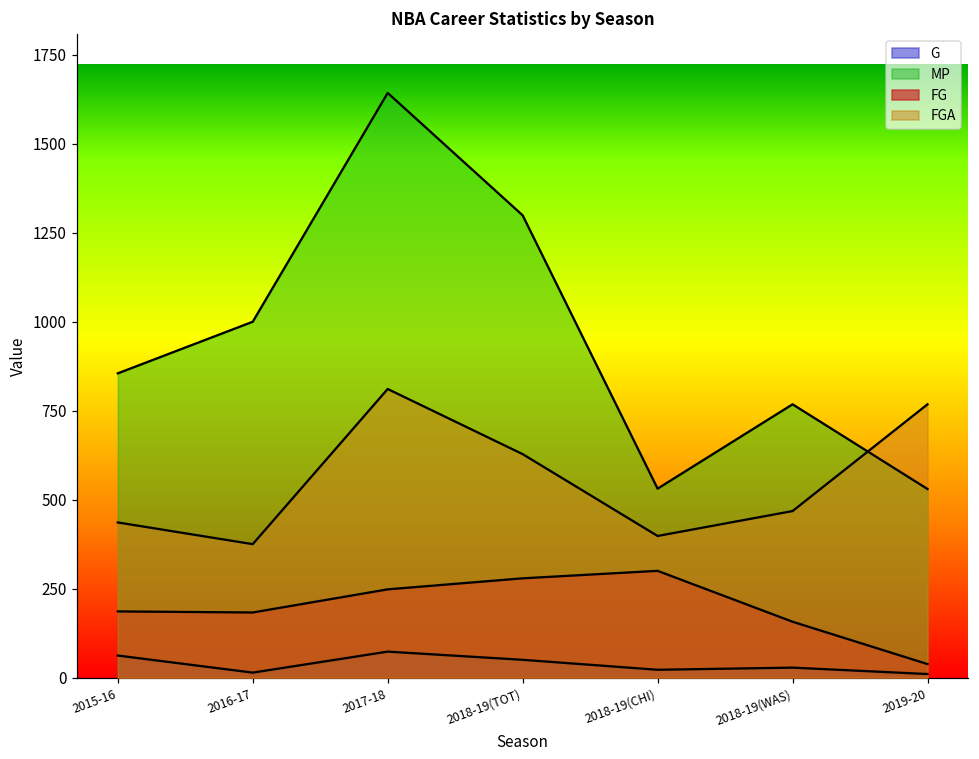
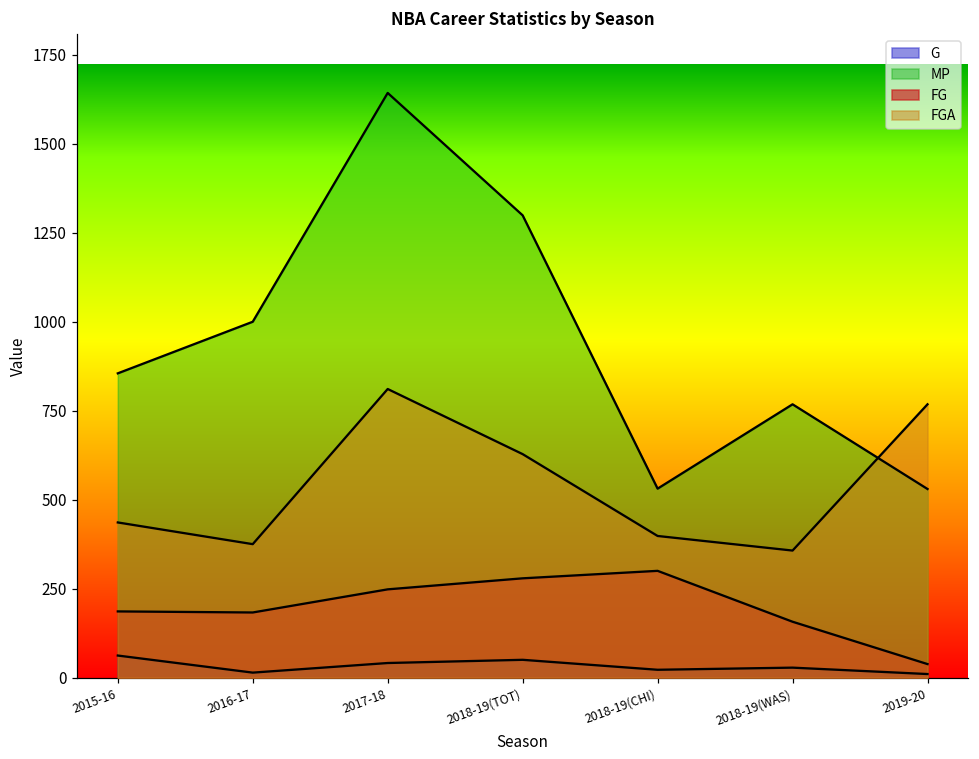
  {
    "G": {
      "2015-16": 60,
      "2016-17": 10,
-     "2017-18": 70,
+     "2017-18": 40,
      "2018-19(TOT)": 50,
      "2018-19(CHI)": 20,
      "2018-19(WAS)": 30,
      "2019-20": 10
    },
    "MP": {
      "2015-16": 860,
      "2016-17": 1000,
      "2017-18": 1640,
      "2018-19(TOT)": 1300,
      "2018-19(CHI)": 530,
      "2018-19(WAS)": 770,
      "2019-20": 530
    },
    "FG": {
      "2015-16": 190,
      "2016-17": 180,
      "2017-18": 250,
      "2018-19(TOT)": 280,
      "2018-19(CHI)": 300,
      "2018-19(WAS)": 160,
      "2019-20": 40
    },
    "FGA": {
      "2015-16": 440,
      "2016-17": 380,
      "2017-18": 810,
      "2018-19(TOT)": 630,
      "2018-19(CHI)": 400,
-     "2018-19(WAS)": 470,
+     "2018-19(WAS)": 360,
      "2019-20": 770
    }
  }
